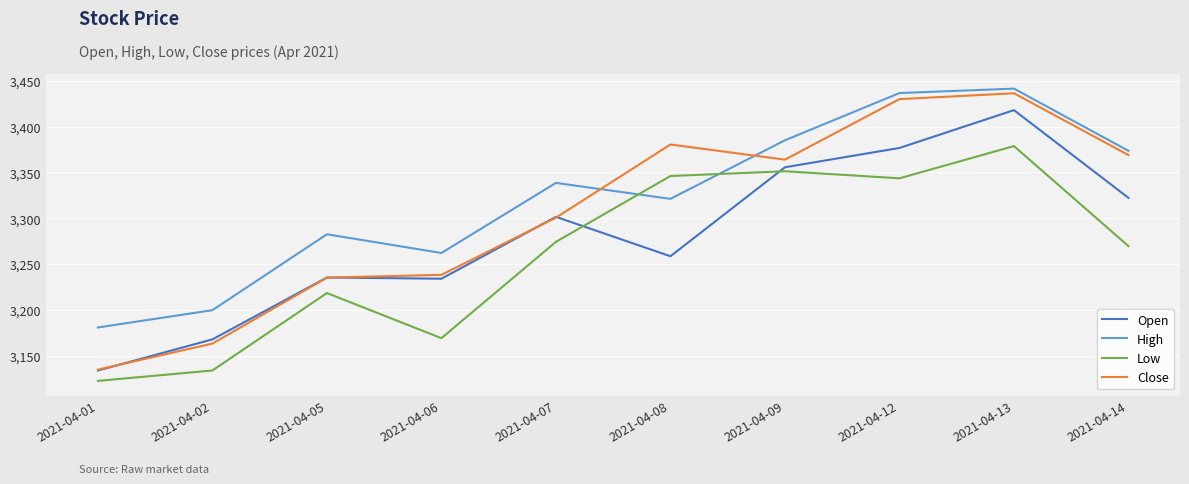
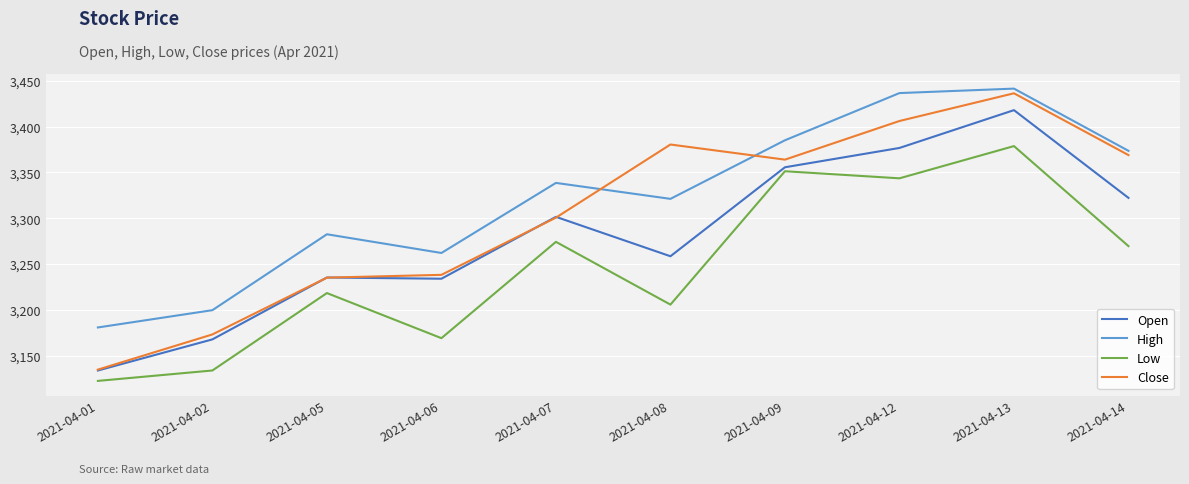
  {
    "Low": {
      "2021-04-01": "3,120",
      "2021-04-02": "3,130",
      "2021-04-05": "3,220",
      "2021-04-06": "3,170",
      "2021-04-07": "3,270",
-     "2021-04-08": "3,350",
+     "2021-04-08": "3,210",
      "2021-04-09": "3,350",
      "2021-04-12": "3,340",
      "2021-04-13": "3,380",
      "2021-04-14": "3,270"
    },
    "Close": {
-     "2021-04-02": "3,160",
+     "2021-04-02": "3,170",
      "2021-04-06": "3,240",
      "2021-04-08": "3,380",
      "2021-04-09": "3,360",
-     "2021-04-12": "3,430",
+     "2021-04-12": "3,410",
      "2021-04-13": "3,440",
      "2021-04-14": "3,370"
    }
  }
